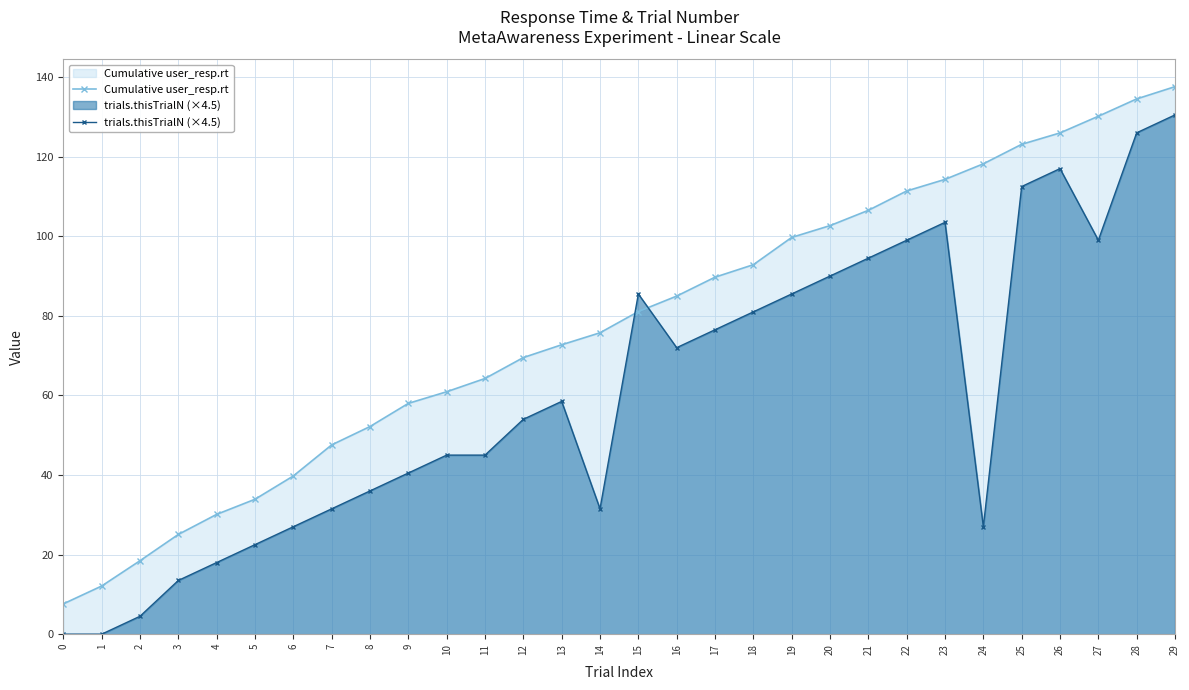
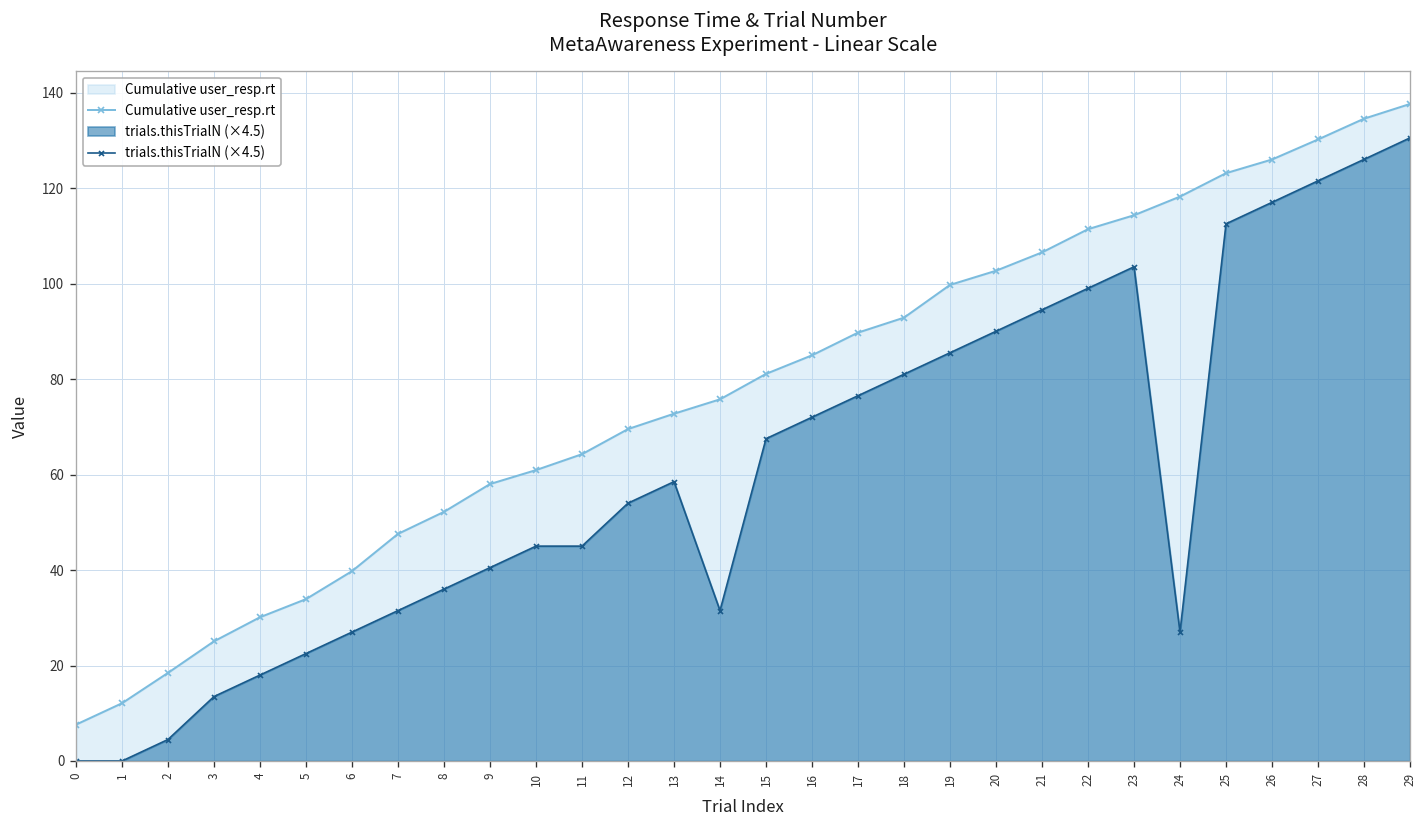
  {
    "trials.thisTrialN (×4.5)": {
      "0": 0,
      "1": 0,
      "2": 5,
      "3": 14,
      "4": 18,
      "5": 23,
      "6": 27,
      "7": 32,
      "8": 36,
      "9": 41,
      "10": 45,
      "11": 45,
      "12": 54,
      "13": 59,
      "14": 32,
-     "15": 86,
+     "15": 68,
      "16": 72,
      "17": 77,
      "18": 81,
      "19": 86,
      "20": 90,
      "21": 95,
      "22": 99,
      "23": 104,
      "24": 27,
      "25": 113,
      "26": 117,
-     "27": 99,
+     "27": 122,
      "28": 126,
      "29": 131
    }
  }
